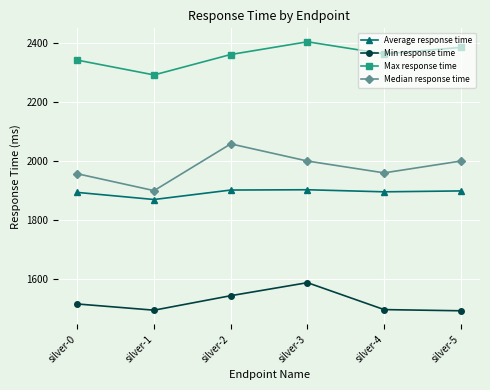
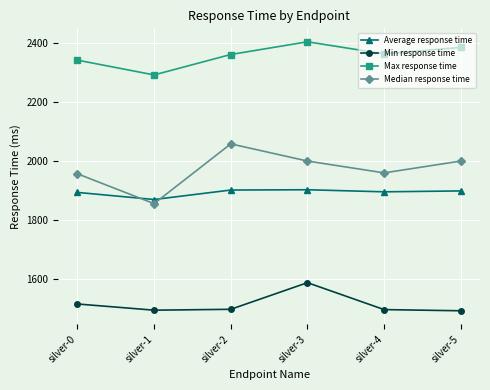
  {
    "Min response time": {
      "silver-0": 1520,
      "silver-1": 1500,
-     "silver-2": 1550,
+     "silver-2": 1500,
      "silver-3": 1590,
      "silver-4": 1500,
      "silver-5": 1490
    },
    "Median response time": {
      "silver-0": 1960,
-     "silver-1": 1900,
+     "silver-1": 1860,
      "silver-2": 2060,
      "silver-3": 2000,
      "silver-4": 1960,
      "silver-5": 2000
    }
  }
